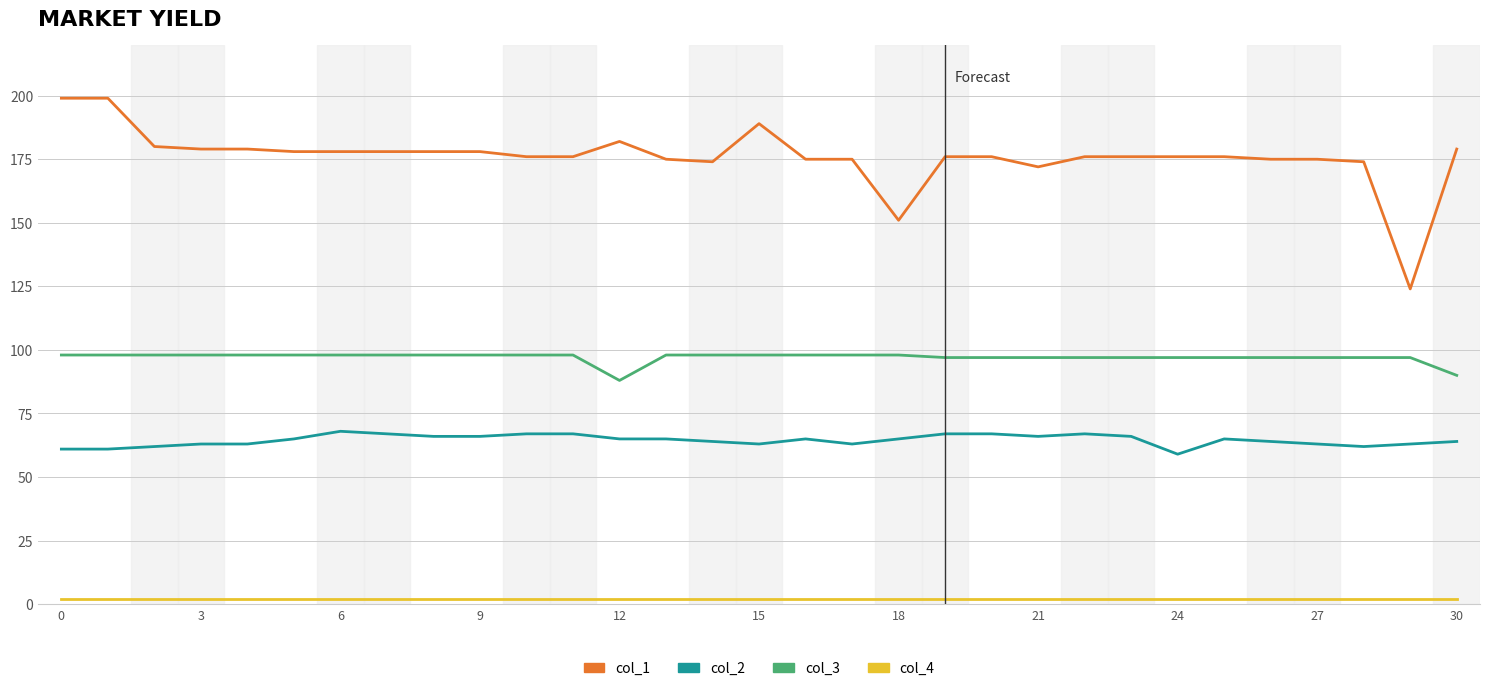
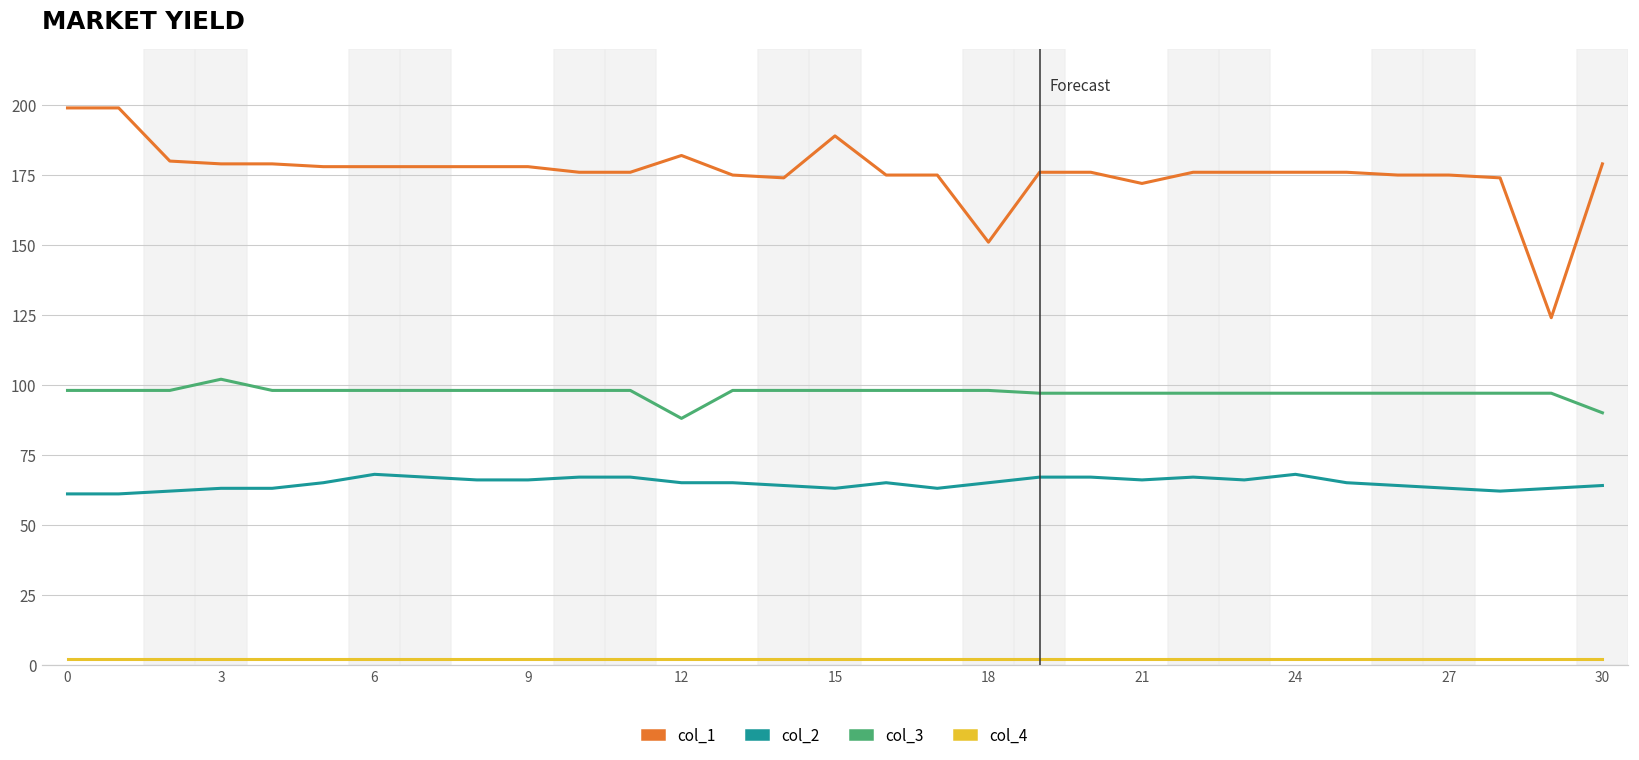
  {
    "col_1": {
      "0": 199,
      "3": 179,
      "6": 178,
      "9": 178,
      "12": 182,
      "15": 189,
      "18": 151,
      "21": 172,
      "24": 176,
      "27": 175,
      "30": 179
    },
    "col_2": {
      "0": 61,
      "3": 63,
      "6": 68,
      "9": 66,
      "12": 65,
      "15": 63,
      "18": 65,
      "21": 66,
-     "24": 59,
+     "24": 68,
      "27": 63,
      "30": 64
    },
    "col_3": {
      "0": 98,
-     "3": 98,
+     "3": 102,
      "6": 98,
      "9": 98,
      "12": 88,
      "15": 98,
      "18": 98,
      "21": 97,
      "24": 97,
      "27": 97,
      "30": 90
    },
    "col_4": {
      "0": 2,
      "3": 2,
      "6": 2,
      "9": 2,
      "12": 2,
      "15": 2,
      "18": 2,
      "21": 2,
      "24": 2,
      "27": 2,
      "30": 2
    }
  }
